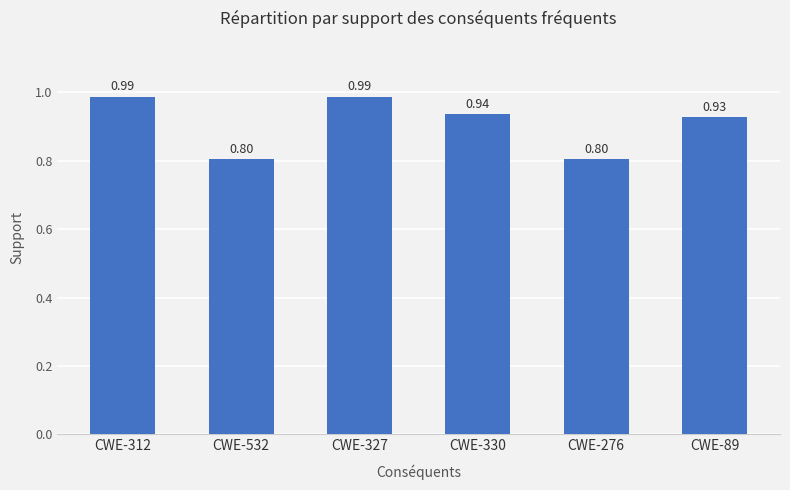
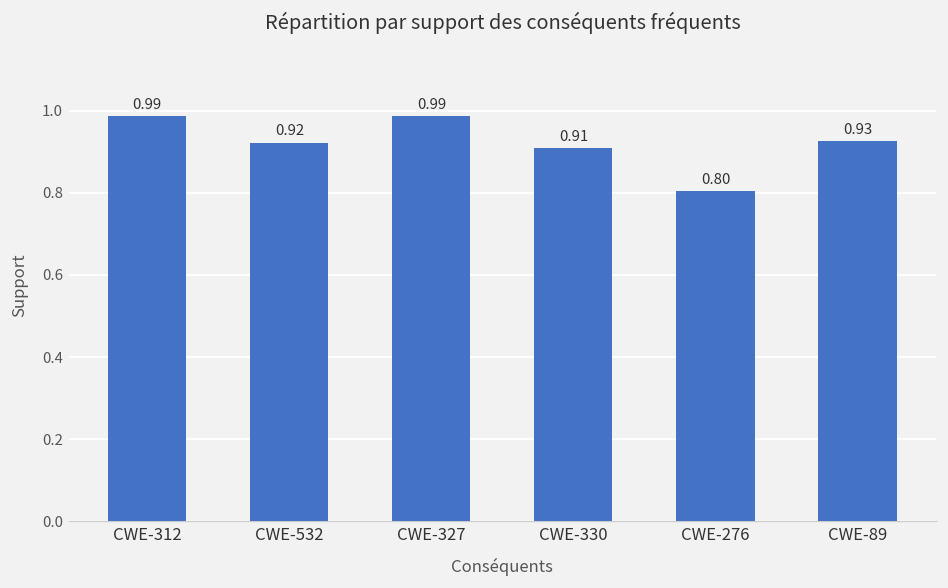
  {
    "CWE-312": 0.99,
-   "CWE-532": 0.80,
+   "CWE-532": 0.92,
    "CWE-327": 0.99,
-   "CWE-330": 0.94,
+   "CWE-330": 0.91,
    "CWE-276": 0.80,
    "CWE-89": 0.93
  }
